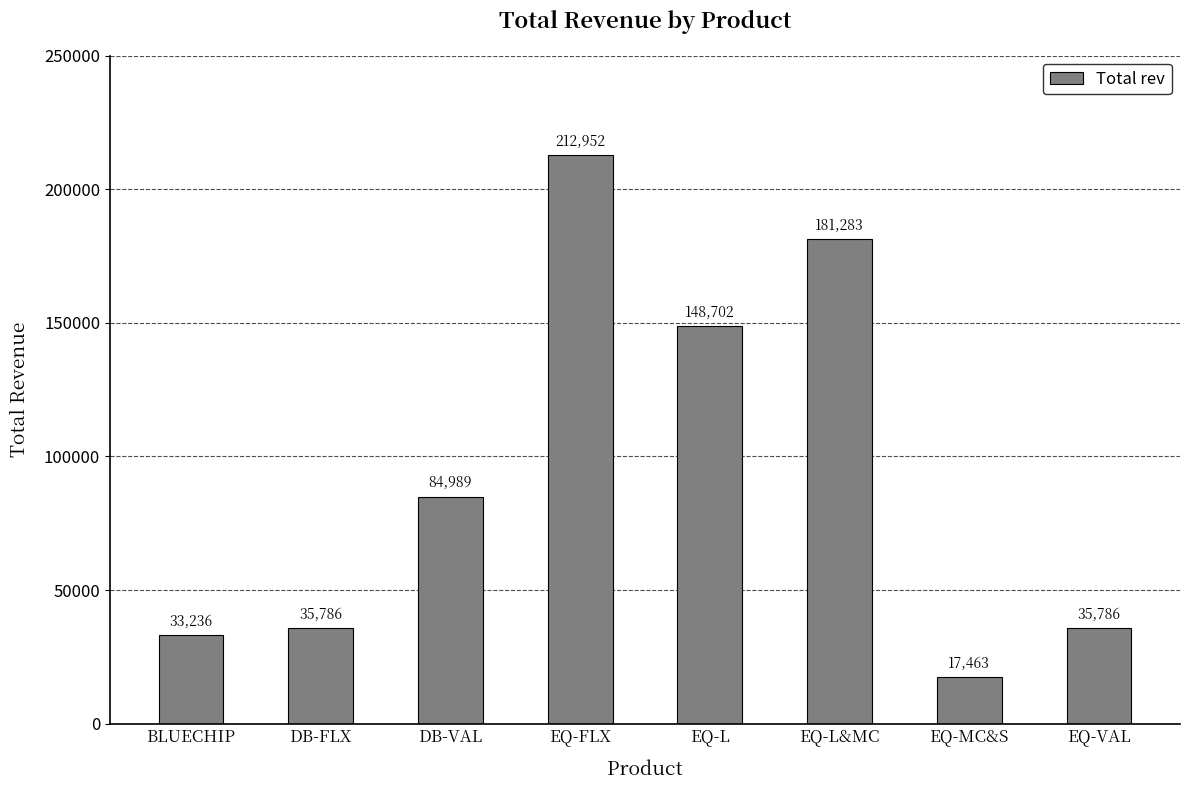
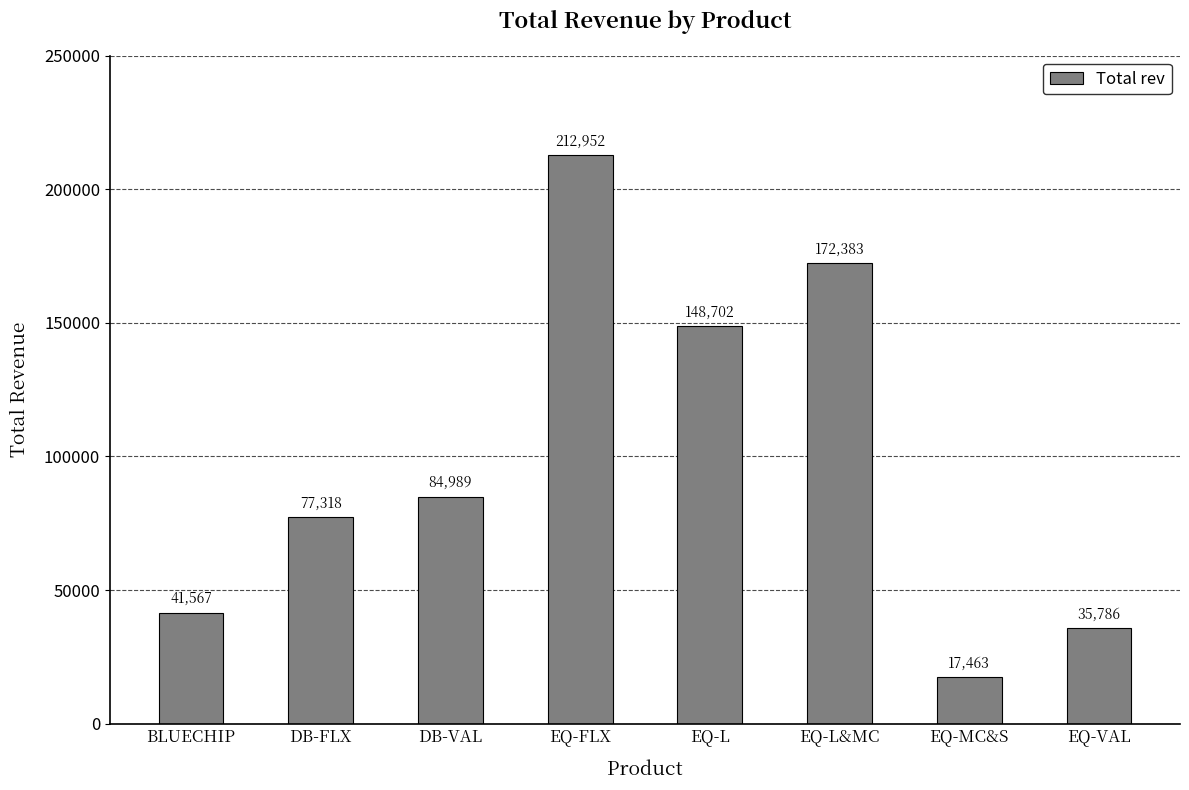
  {
-   "BLUECHIP": "33,236",
-   "DB-FLX": "35,786",
+   "BLUECHIP": "41,567",
+   "DB-FLX": "77,318",
    "DB-VAL": "84,989",
    "EQ-FLX": "212,952",
    "EQ-L": "148,702",
-   "EQ-L&MC": "181,283",
+   "EQ-L&MC": "172,383",
    "EQ-MC&S": "17,463",
    "EQ-VAL": "35,786"
  }
